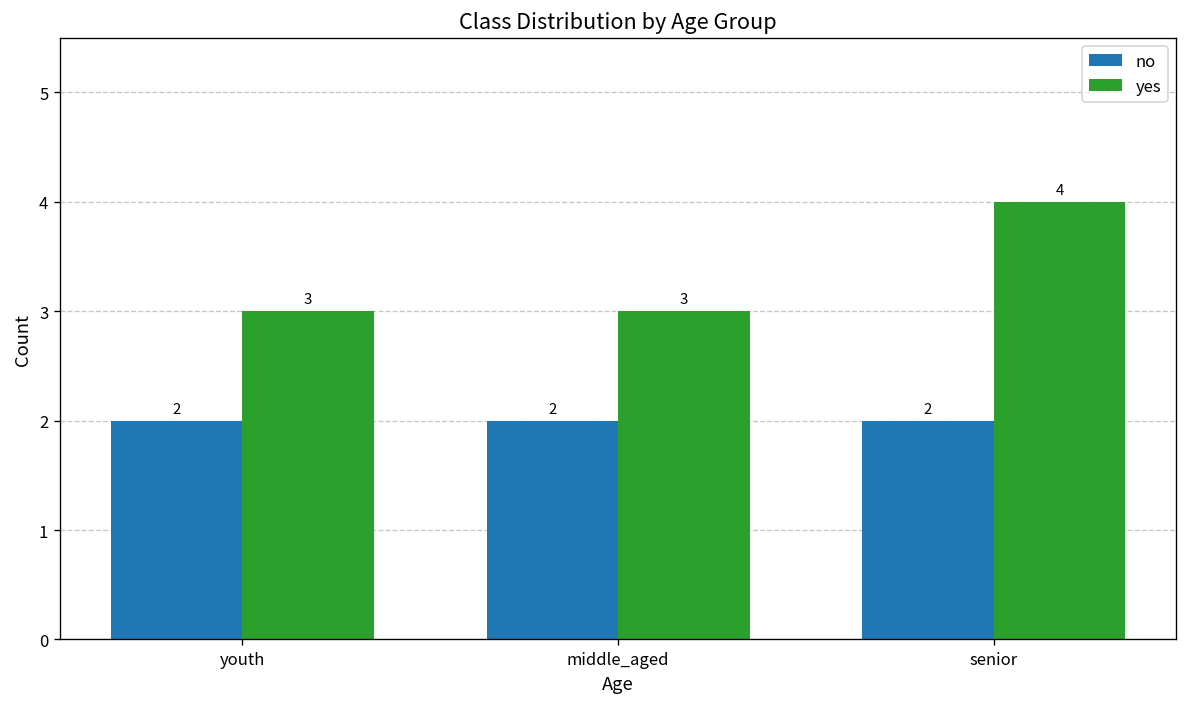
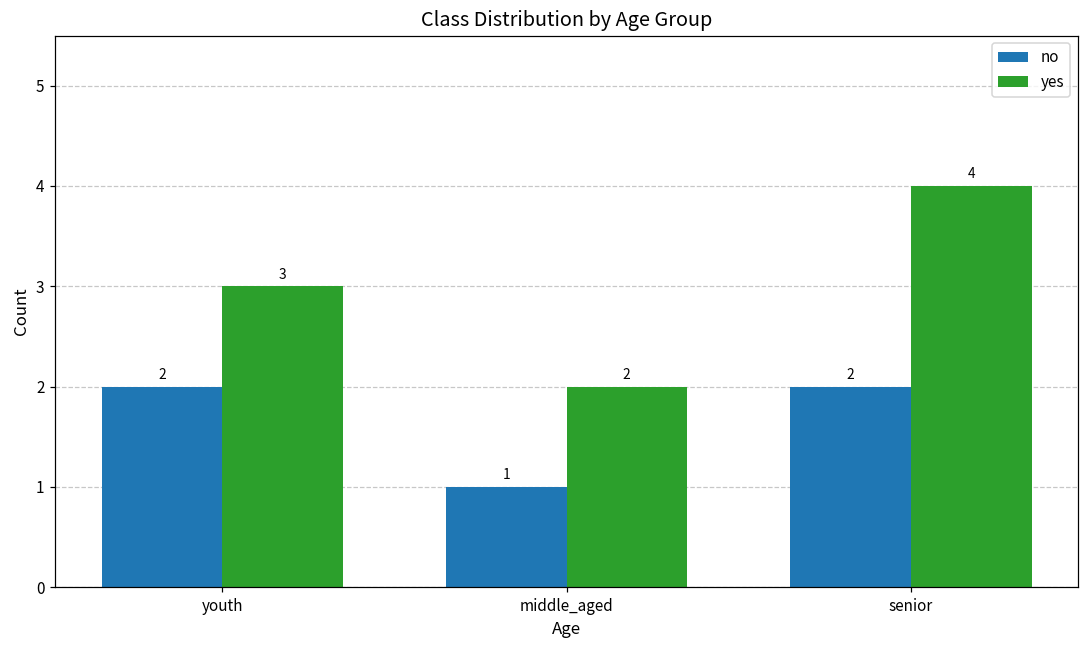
  {
    "no": {
      "youth": 2,
-     "middle_aged": 2,
+     "middle_aged": 1,
      "senior": 2
    },
    "yes": {
      "youth": 3,
-     "middle_aged": 3,
+     "middle_aged": 2,
      "senior": 4
    }
  }
